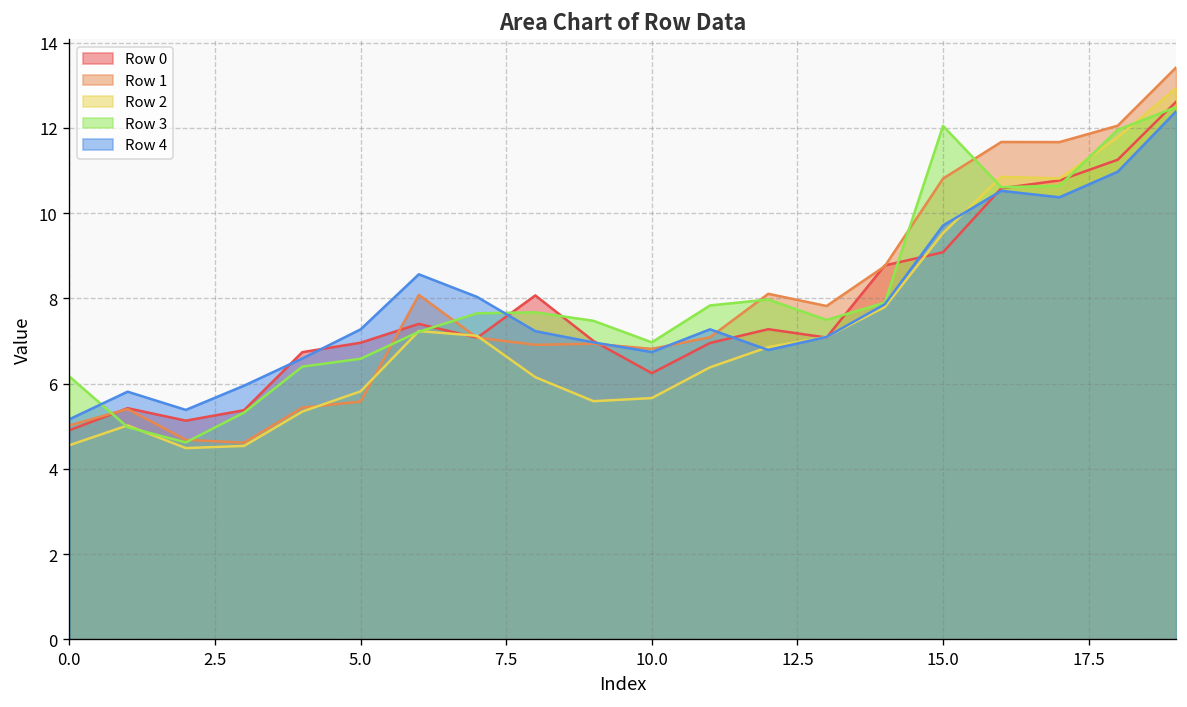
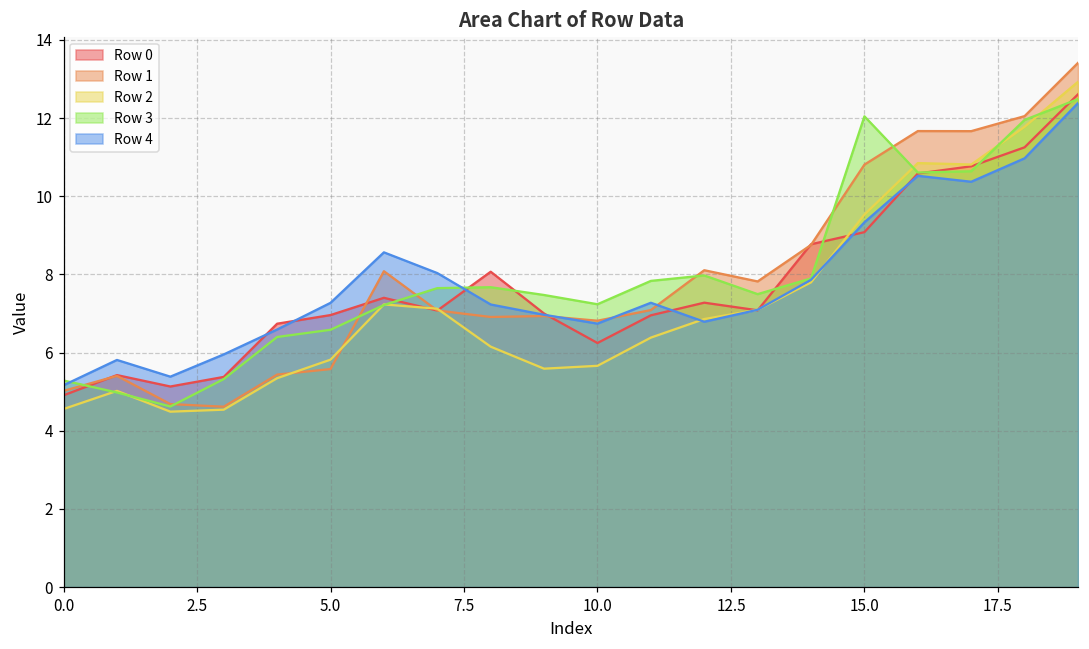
  {
    "Row 3": {
-     "0.0": 6.2,
+     "0.0": 5.3,
      "5.0": 6.6,
-     "10.0": 7.0,
+     "10.0": 7.2,
      "15.0": 12.0
    },
    "Row 4": {
      "0.0": 5.2,
      "5.0": 7.3,
      "10.0": 6.7,
-     "15.0": 9.7
+     "15.0": 9.3
    }
  }
